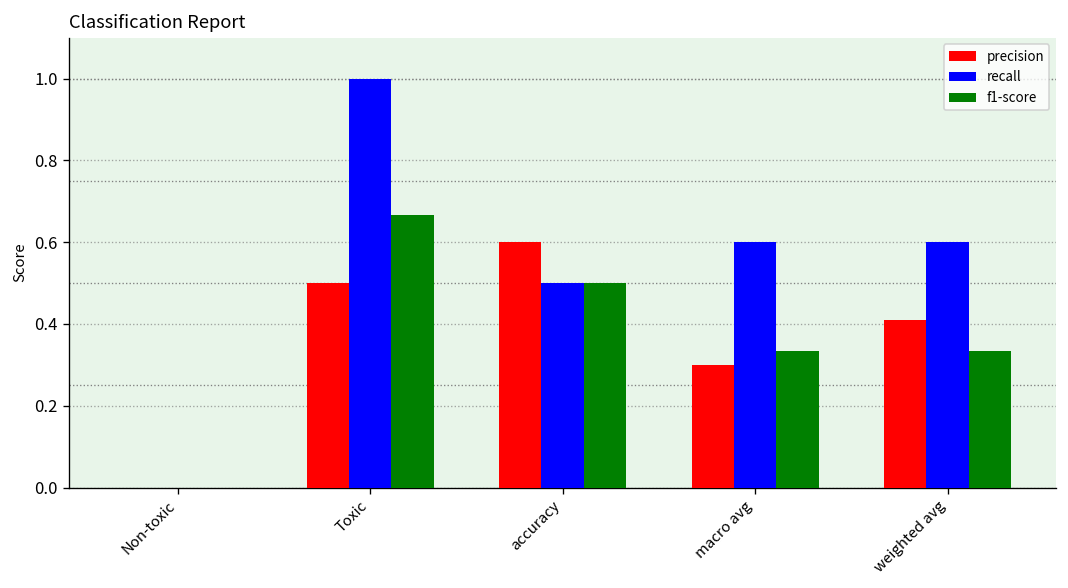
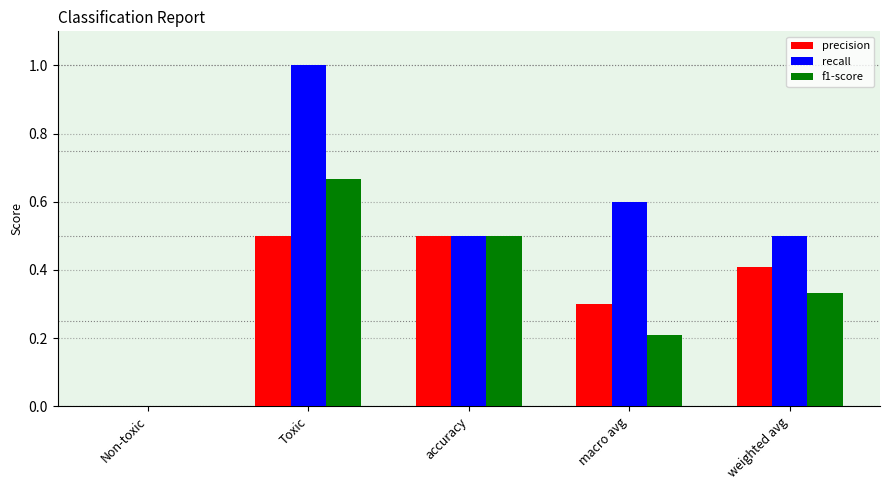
  {
    "precision": {
      "Non-toxic": 0.0,
      "Toxic": 0.5,
-     "accuracy": 0.6,
+     "accuracy": 0.5,
      "macro avg": 0.3,
      "weighted avg": 0.41
    },
    "recall": {
      "Non-toxic": 0.0,
      "Toxic": 1.0,
      "accuracy": 0.5,
      "macro avg": 0.6,
-     "weighted avg": 0.6
+     "weighted avg": 0.5
    },
    "f1-score": {
      "Non-toxic": 0.00,
      "Toxic": 0.67,
      "accuracy": 0.50,
-     "macro avg": 0.33,
+     "macro avg": 0.21,
      "weighted avg": 0.33
    }
  }
